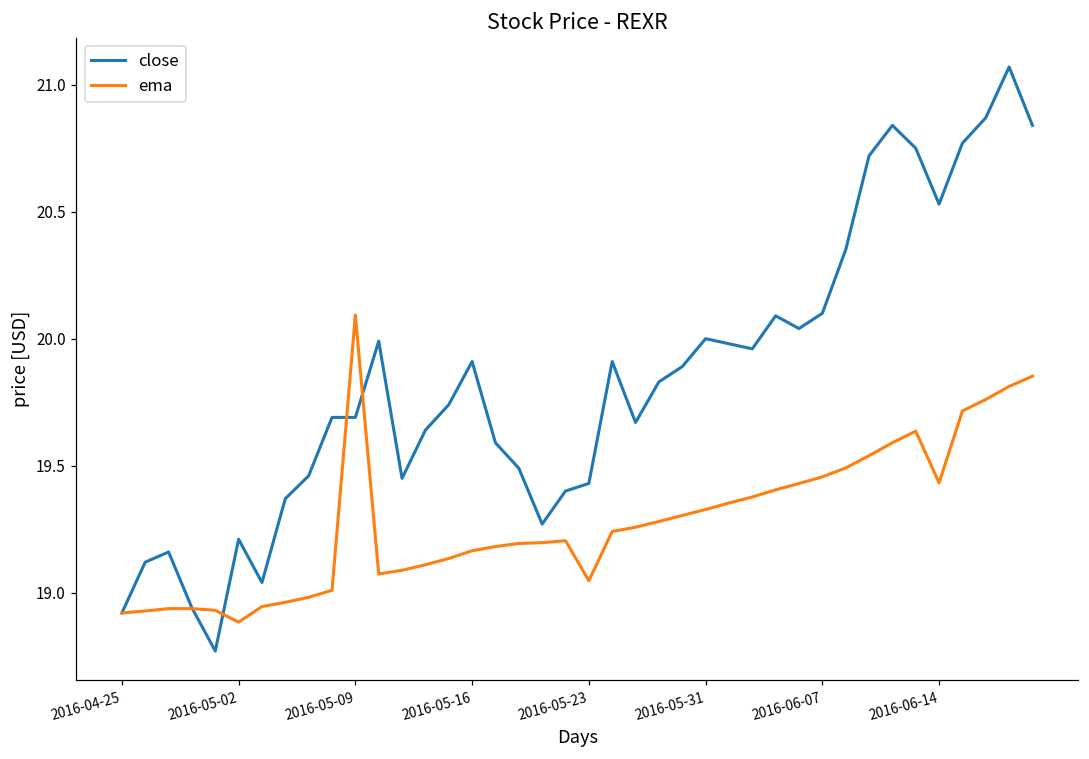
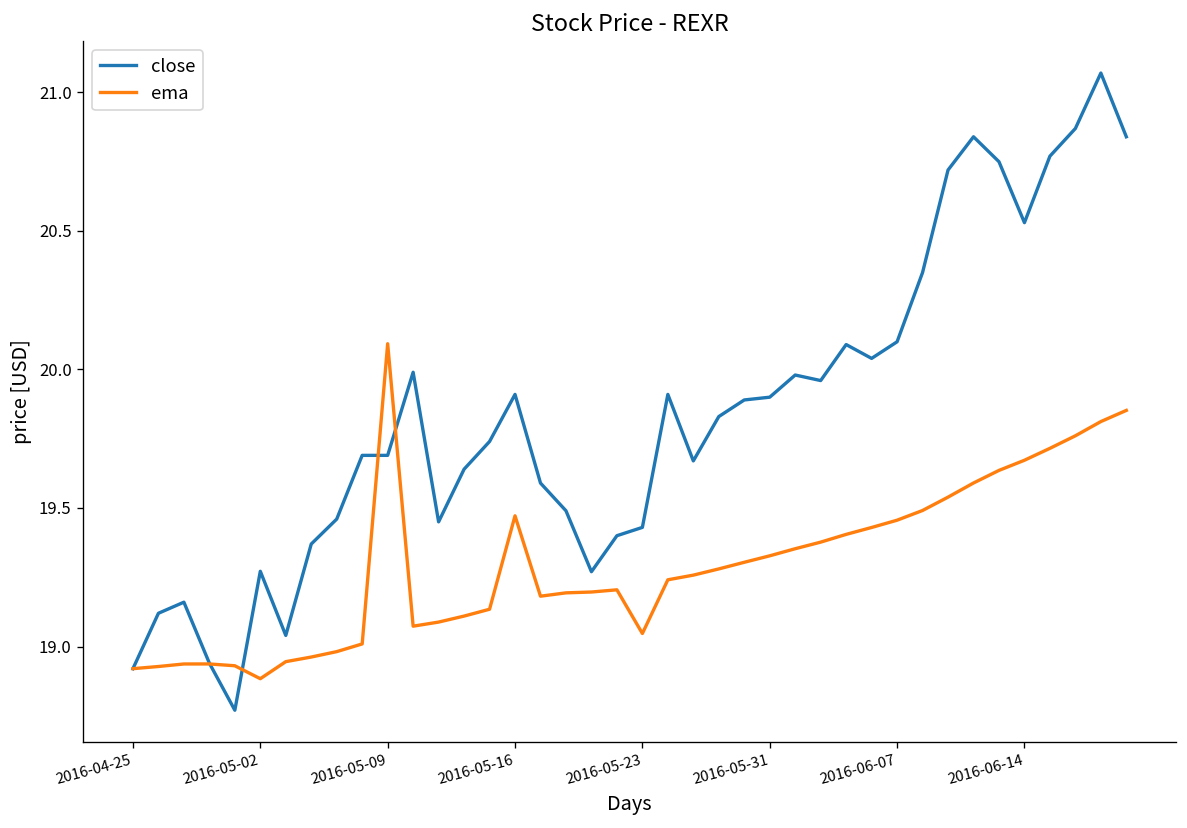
  {
    "close": {
-     "2016-05-02": 19.21,
+     "2016-05-02": 19.27,
      "2016-05-09": 19.69,
      "2016-05-16": 19.91,
      "2016-05-23": 19.43,
-     "2016-05-31": 20.0,
+     "2016-05-31": 19.9,
      "2016-06-07": 20.10,
      "2016-06-14": 20.53
    },
    "ema": {
      "2016-05-02": 18.88,
      "2016-05-09": 20.09,
-     "2016-05-16": 19.16,
+     "2016-05-16": 19.47,
      "2016-05-23": 19.05,
      "2016-05-31": 19.33,
      "2016-06-07": 19.46,
-     "2016-06-14": 19.43
+     "2016-06-14": 19.67
    }
  }
